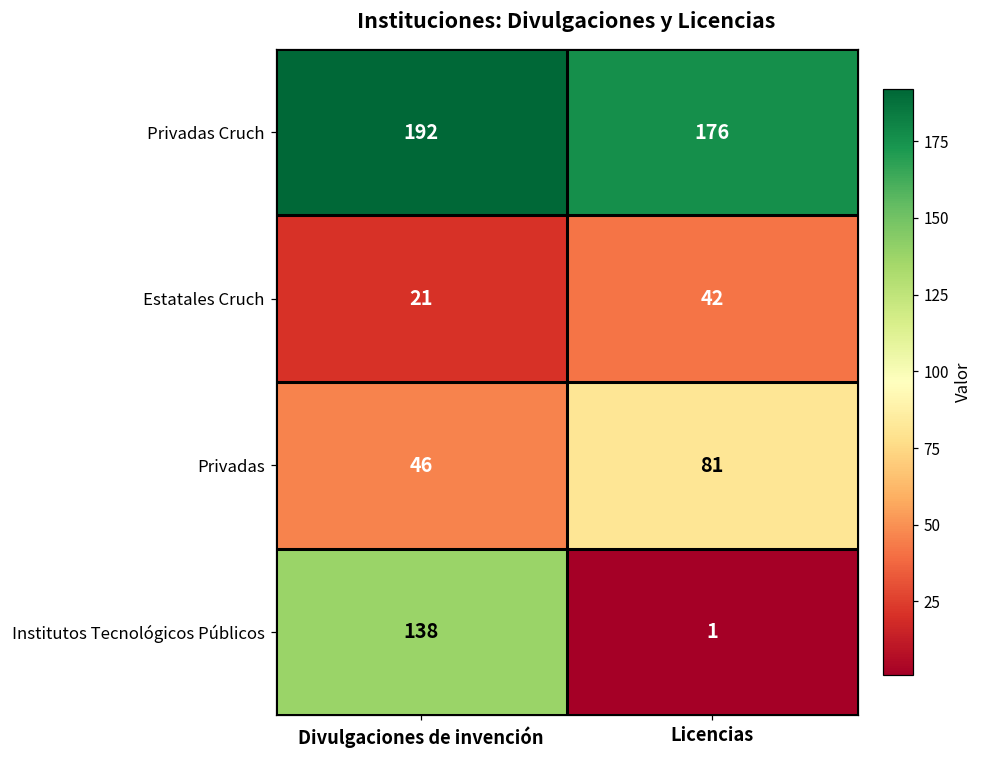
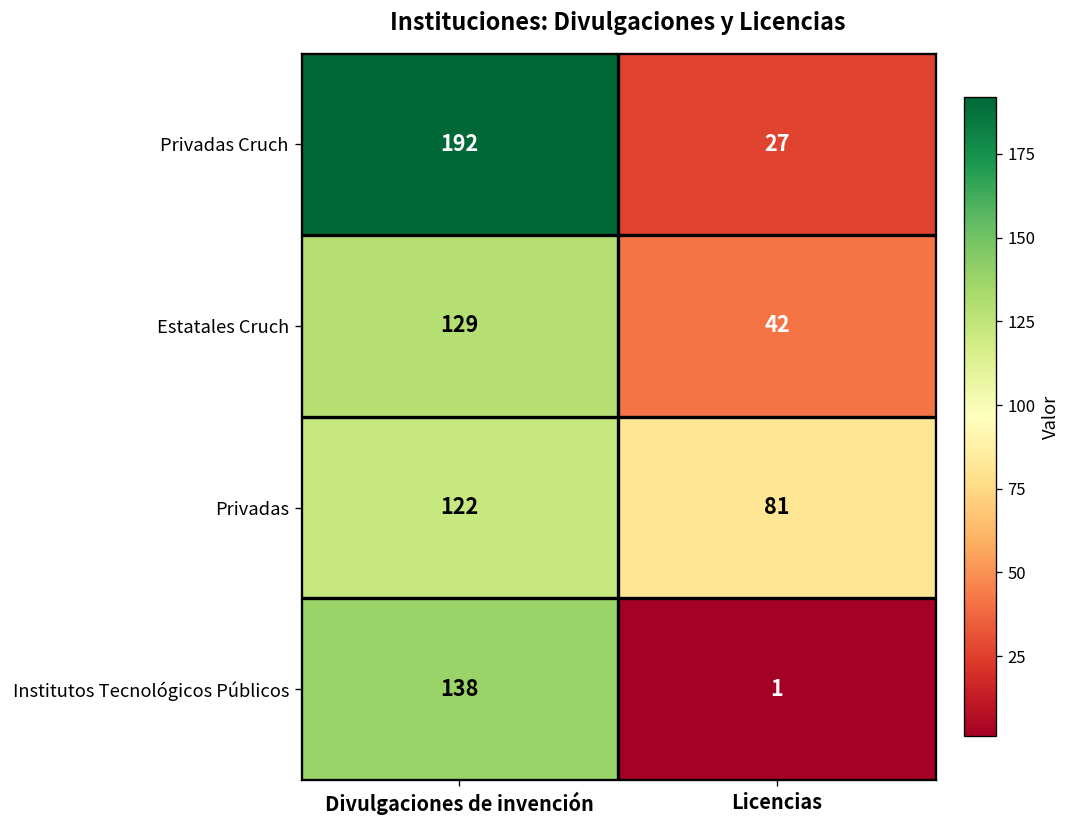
  {
    "Privadas Cruch": {
      "Divulgaciones de invención": 192,
-     "Licencias": 176
+     "Licencias": 27
    },
    "Estatales Cruch": {
-     "Divulgaciones de invención": 21,
+     "Divulgaciones de invención": 129,
      "Licencias": 42
    },
    "Privadas": {
-     "Divulgaciones de invención": 46,
+     "Divulgaciones de invención": 122,
      "Licencias": 81
    },
    "Institutos Tecnológicos Públicos": {
      "Divulgaciones de invención": 138,
      "Licencias": 1
    }
  }
